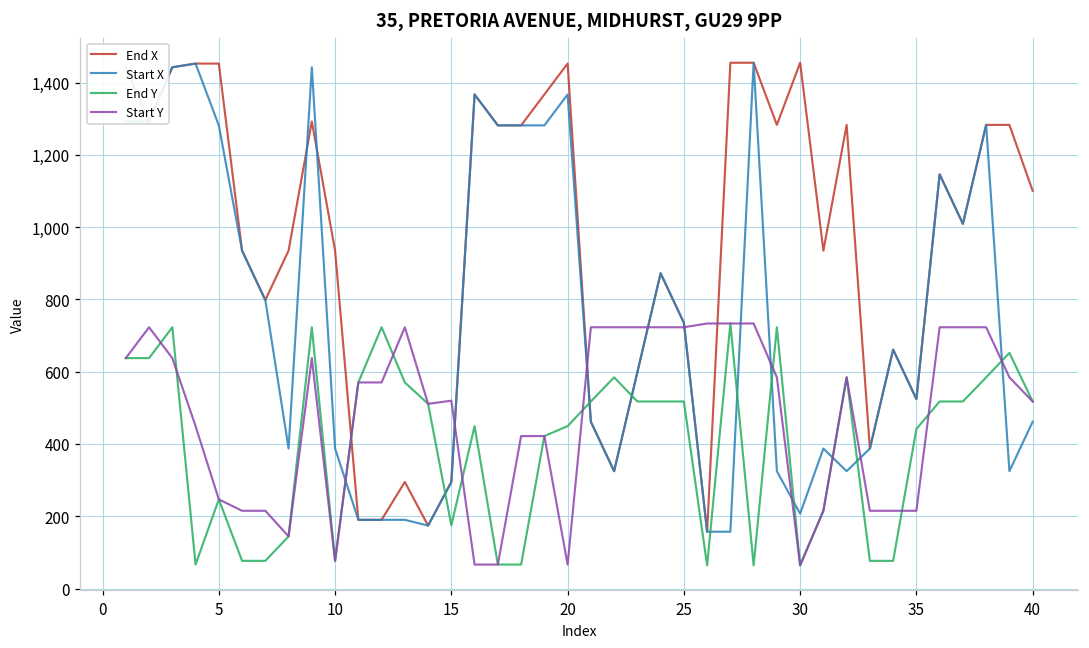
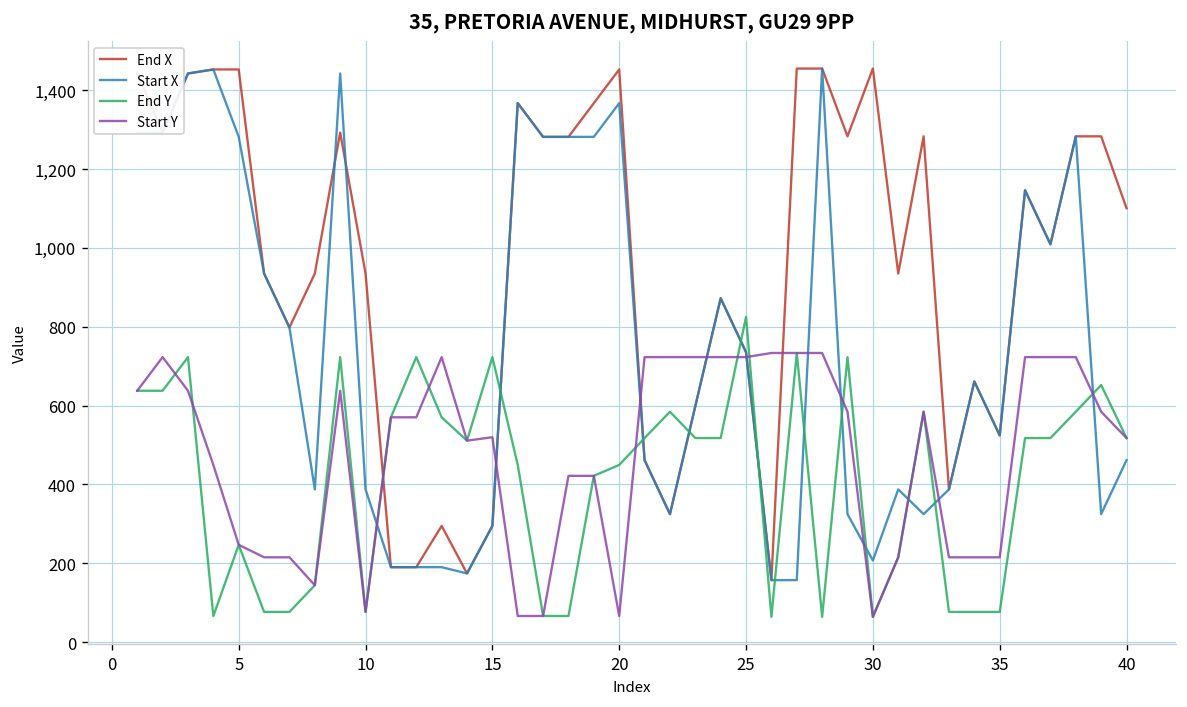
  {
    "End X": {
      "5": "1,450",
      "10": "930",
      "20": "1,450",
      "30": "1,450",
      "40": "1,100"
    },
    "Start X": {
      "5": "1,280",
      "10": "390",
      "20": "1,370",
      "30": "210",
      "40": "460"
    },
    "End Y": {
-     "15": "180",
+     "15": "720",
      "20": "450",
-     "25": "520",
-     "35": "440"
+     "25": "820",
+     "35": "80"
    },
    "Start Y": {
      "15": "520",
      "20": "70",
      "25": "720",
      "35": "220"
    }
  }
